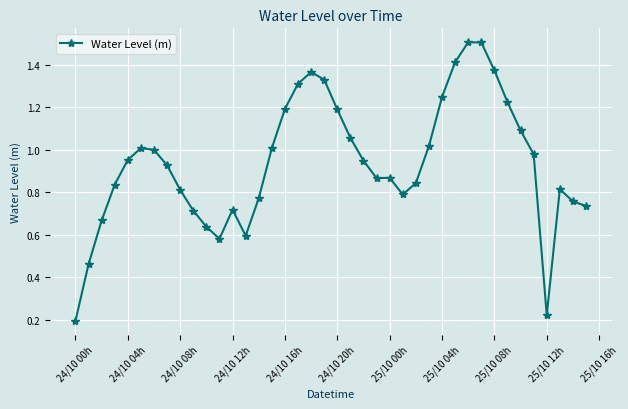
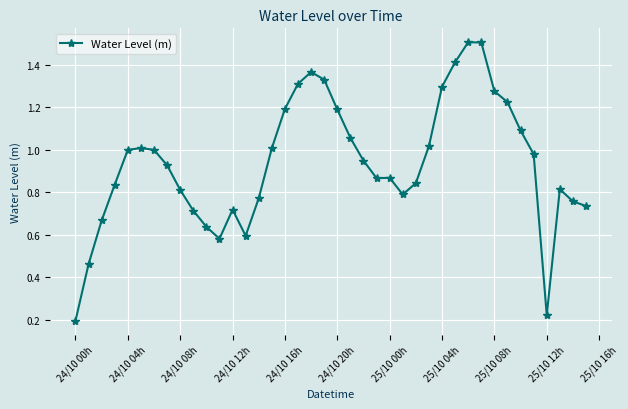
  {
    "24/10 00h": 0.20,
-   "24/10 04h": 0.95,
+   "24/10 04h": 1.00,
    "24/10 08h": 0.81,
    "24/10 12h": 0.72,
    "24/10 16h": 1.19,
    "24/10 20h": 1.19,
    "25/10 00h": 0.87,
-   "25/10 04h": 1.25,
-   "25/10 08h": 1.37,
+   "25/10 04h": 1.30,
+   "25/10 08h": 1.28,
    "25/10 12h": 0.22
  }
